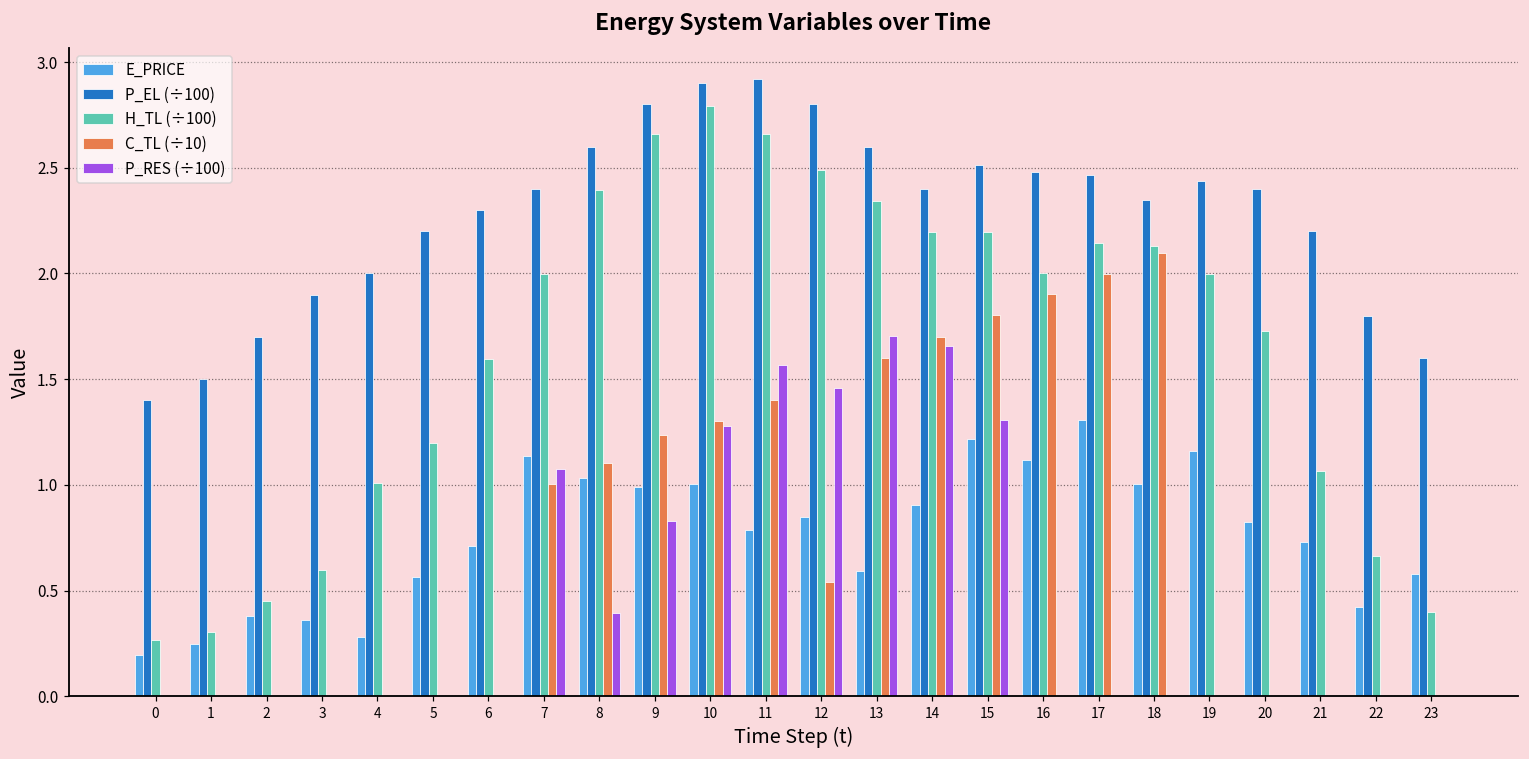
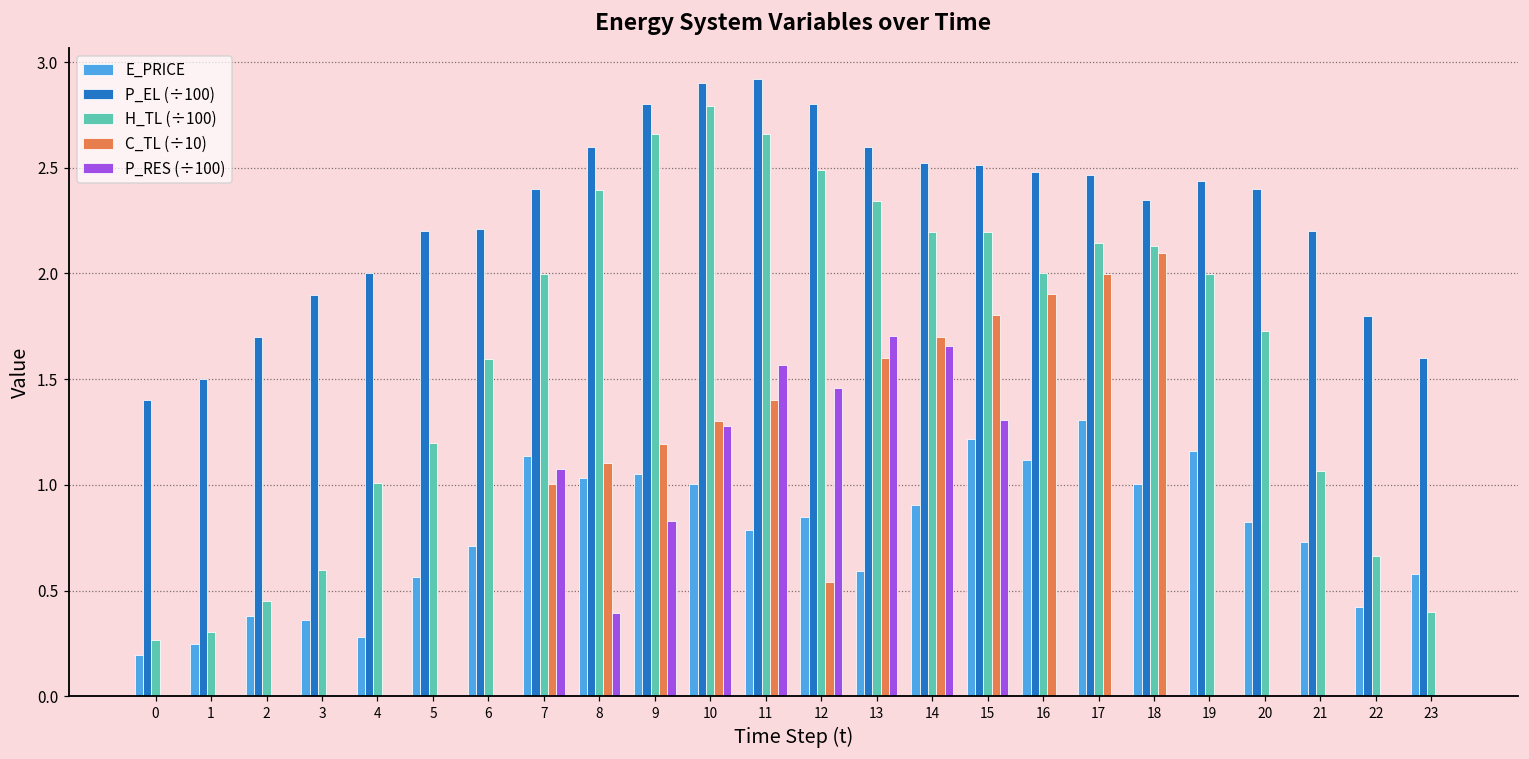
  {
    "E_PRICE": {
      "0": 0.19,
      "1": 0.25,
      "2": 0.38,
      "3": 0.36,
      "4": 0.28,
      "5": 0.56,
      "6": 0.71,
      "7": 1.14,
      "8": 1.03,
-     "9": 0.99,
+     "9": 1.05,
      "10": 1.00,
      "11": 0.79,
      "12": 0.85,
      "13": 0.59,
      "14": 0.90,
      "15": 1.22,
      "16": 1.12,
      "17": 1.31,
      "18": 1.00,
      "19": 1.16,
      "20": 0.83,
      "21": 0.73,
      "22": 0.42,
      "23": 0.58
    },
    "P_EL (÷100)": {
      "0": 1.40,
      "1": 1.50,
      "2": 1.70,
      "3": 1.90,
      "4": 2.00,
      "5": 2.20,
-     "6": 2.30,
+     "6": 2.21,
      "7": 2.40,
      "8": 2.60,
      "9": 2.80,
      "10": 2.90,
      "11": 2.92,
      "12": 2.80,
      "13": 2.60,
-     "14": 2.40,
+     "14": 2.52,
      "15": 2.51,
      "16": 2.48,
      "17": 2.46,
      "18": 2.35,
      "19": 2.44,
      "20": 2.40,
      "21": 2.20,
      "22": 1.80,
      "23": 1.60
    },
    "H_TL (÷100)": {
      "0": 0.27,
      "1": 0.31,
      "2": 0.45,
      "3": 0.60,
      "4": 1.01,
      "5": 1.20,
      "6": 1.60,
      "7": 2.00,
      "8": 2.39,
      "9": 2.66,
      "10": 2.79,
      "11": 2.66,
      "12": 2.49,
      "13": 2.34,
      "14": 2.19,
      "15": 2.19,
      "16": 2.00,
      "17": 2.14,
      "18": 2.13,
      "19": 2.00,
      "20": 1.73,
      "21": 1.06,
      "22": 0.67,
      "23": 0.40
    },
    "C_TL (÷10)": {
      "0": 0.00,
      "1": 0.00,
      "2": 0.00,
      "3": 0.00,
      "4": 0.00,
      "5": 0.00,
      "6": 0.00,
      "7": 1.00,
      "8": 1.10,
-     "9": 1.24,
+     "9": 1.19,
      "10": 1.30,
      "11": 1.40,
      "12": 0.54,
      "13": 1.60,
      "14": 1.70,
      "15": 1.80,
      "16": 1.90,
      "17": 2.00,
      "18": 2.10,
      "19": 0.00,
      "20": 0.00,
      "21": 0.00,
      "22": 0.00,
      "23": 0.00
    },
    "P_RES (÷100)": {
      "0": 0.00,
      "1": 0.00,
      "2": 0.00,
      "3": 0.00,
      "4": 0.00,
      "5": 0.00,
      "6": 0.00,
      "7": 1.07,
      "8": 0.40,
      "9": 0.83,
      "10": 1.28,
      "11": 1.57,
      "12": 1.46,
      "13": 1.70,
      "14": 1.66,
      "15": 1.31,
      "16": 0.00,
      "17": 0.00,
      "18": 0.00,
      "19": 0.00,
      "20": 0.00,
      "21": 0.00,
      "22": 0.00,
      "23": 0.00
    }
  }
